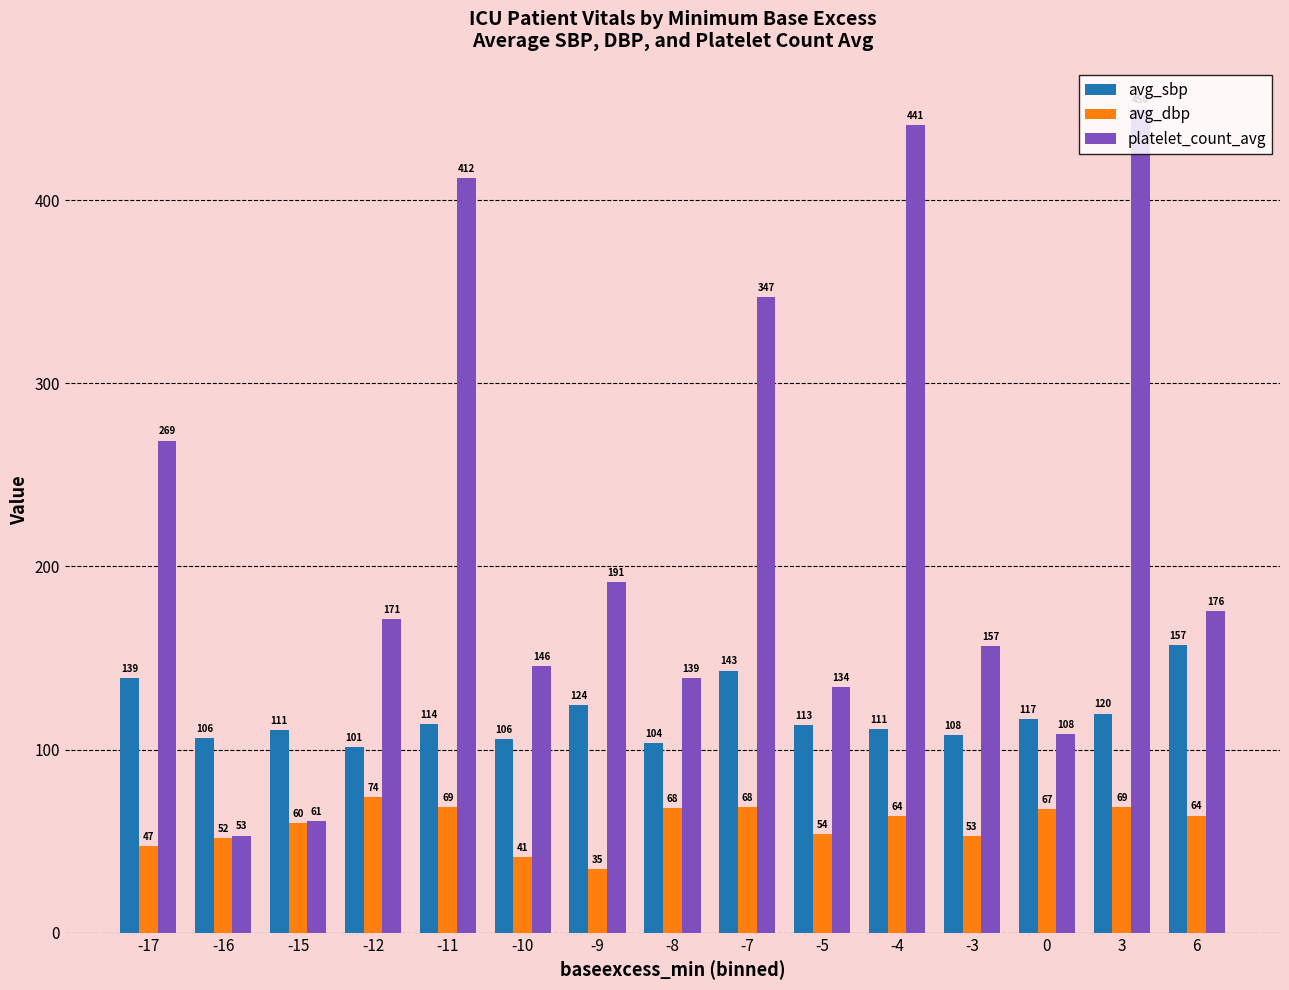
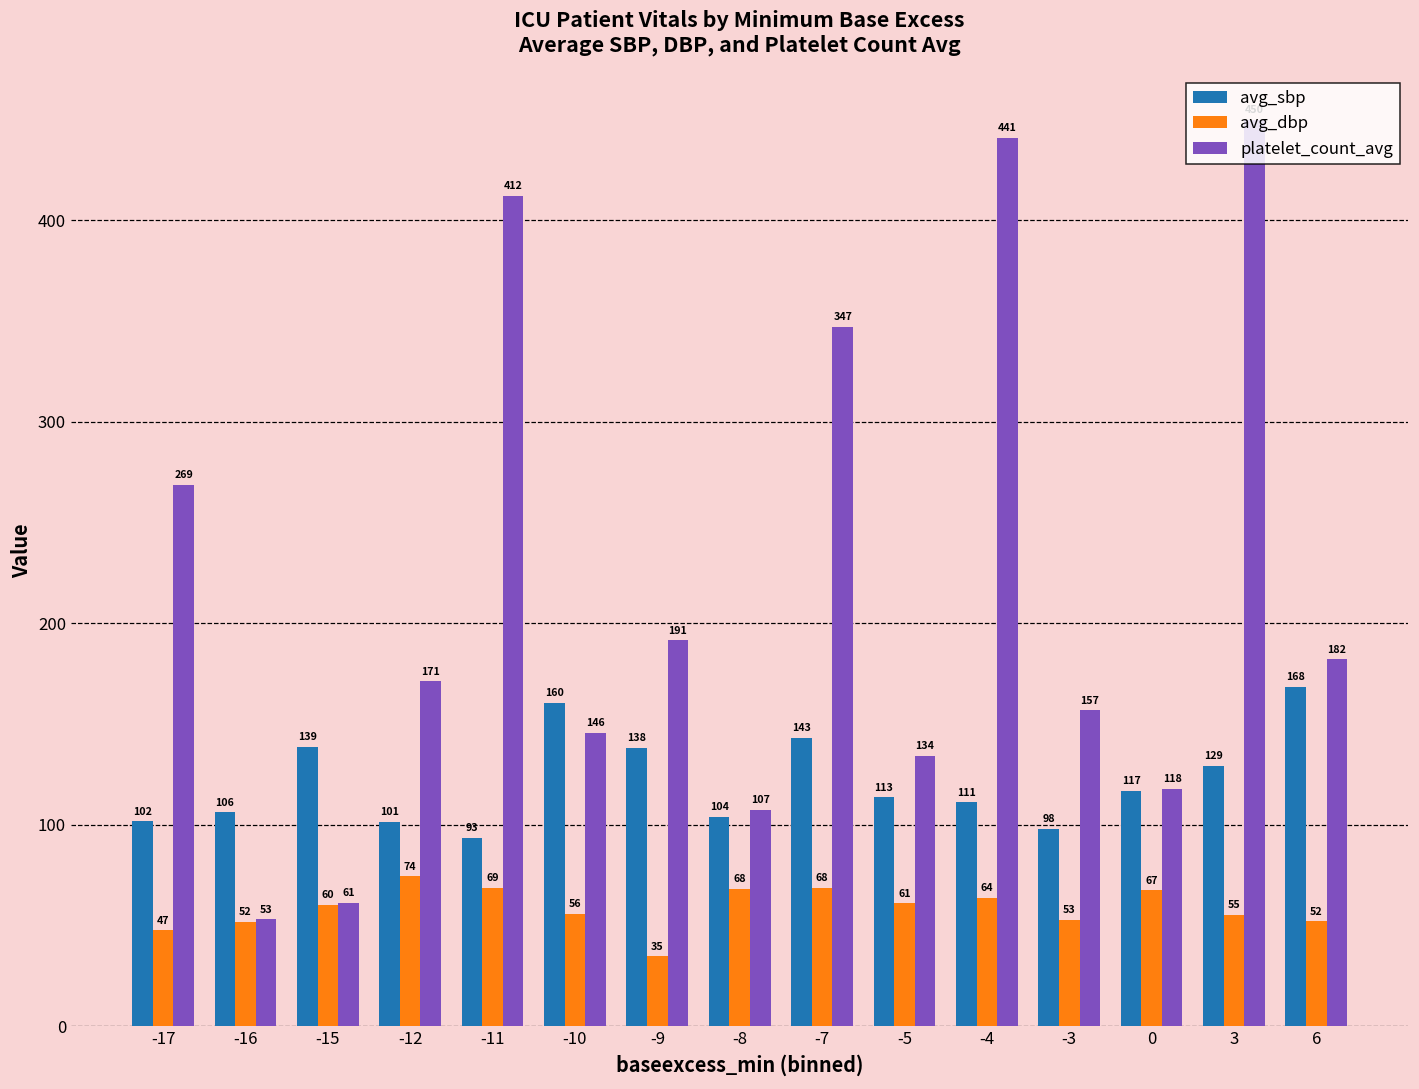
  {
    "avg_sbp": {
-     "-17": 139,
+     "-17": 102,
      "-16": 106,
-     "-15": 111,
+     "-15": 139,
      "-12": 101,
-     "-11": 114,
-     "-10": 106,
-     "-9": 124,
+     "-11": 93,
+     "-10": 160,
+     "-9": 138,
      "-8": 104,
      "-7": 143,
      "-5": 113,
      "-4": 111,
-     "-3": 108,
+     "-3": 98,
      "0": 117,
-     "3": 120,
-     "6": 157
+     "3": 129,
+     "6": 168
    },
    "avg_dbp": {
      "-17": 47,
      "-16": 52,
      "-15": 60,
      "-12": 74,
      "-11": 69,
-     "-10": 41,
+     "-10": 56,
      "-9": 35,
      "-8": 68,
      "-7": 68,
-     "-5": 54,
+     "-5": 61,
      "-4": 64,
      "-3": 53,
      "0": 67,
-     "3": 69,
-     "6": 64
+     "3": 55,
+     "6": 52
    },
    "platelet_count_avg": {
      "-17": 269,
      "-16": 53,
      "-15": 61,
      "-12": 171,
      "-11": 412,
      "-10": 146,
      "-9": 191,
-     "-8": 139,
+     "-8": 107,
      "-7": 347,
      "-5": 134,
      "-4": 441,
      "-3": 157,
-     "0": 108,
-     "6": 176
+     "0": 118,
+     "6": 182
    }
  }
